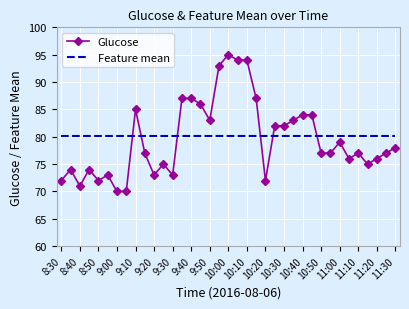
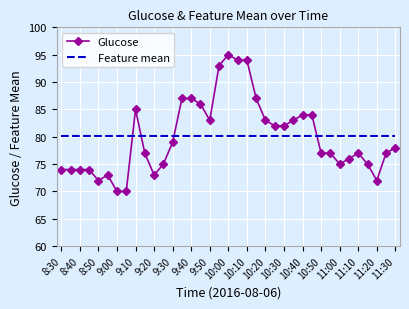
  {
    "Glucose": {
-     "8:30": 72,
-     "8:40": 71,
+     "8:30": 74,
+     "8:40": 74,
      "8:50": 72,
      "9:00": 70,
      "9:10": 85,
      "9:20": 73,
-     "9:30": 73,
+     "9:30": 79,
      "9:40": 87,
      "9:50": 83,
      "10:00": 95,
      "10:10": 94,
-     "10:20": 72,
+     "10:20": 83,
      "10:30": 82,
      "10:40": 84,
      "10:50": 77,
-     "11:00": 79,
+     "11:00": 75,
      "11:10": 77,
-     "11:20": 76,
+     "11:20": 72,
      "11:30": 78
    },
    "Feature mean": {
      "8:30": 80,
      "8:40": 80,
      "8:50": 80,
      "9:00": 80,
      "9:10": 80,
      "9:20": 80,
      "9:30": 80,
      "9:40": 80,
      "9:50": 80,
      "10:00": 80,
      "10:10": 80,
      "10:20": 80,
      "10:30": 80,
      "10:40": 80,
      "10:50": 80,
      "11:00": 80,
      "11:10": 80,
      "11:20": 80,
      "11:30": 80
    }
  }
